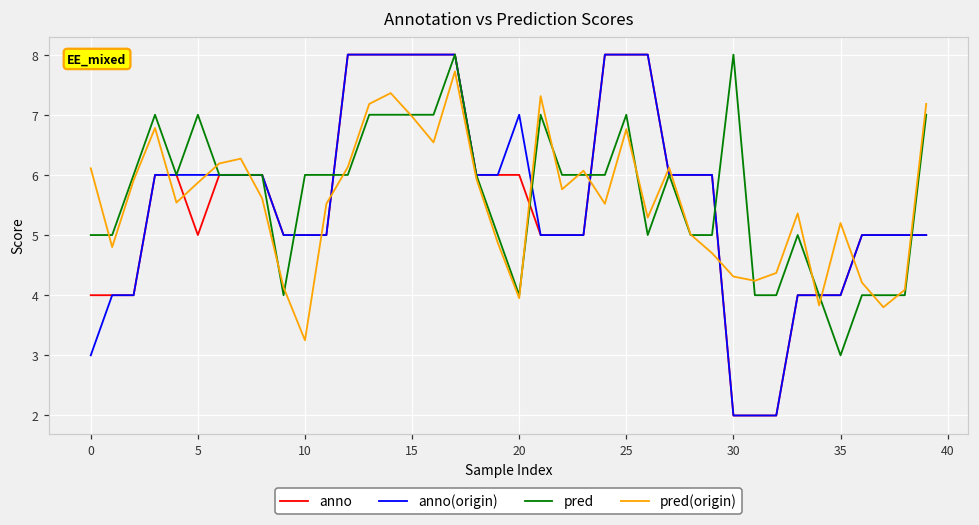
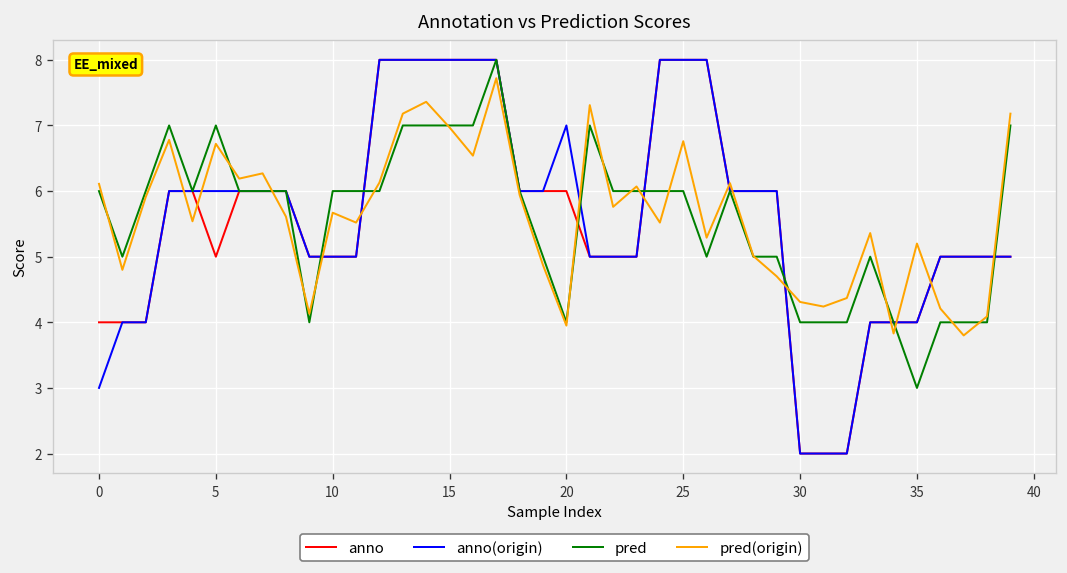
  {
    "anno": {
      "0": 4.0,
      "5": 5.0,
      "20": 6.0
    },
    "anno(origin)": {
      "0": 3.0,
      "5": 6.0,
      "20": 7.0
    },
    "pred": {
-     "0": 5,
+     "0": 6,
      "5": 7,
      "10": 6,
      "20": 4,
-     "25": 7,
-     "30": 8,
+     "25": 6,
+     "30": 4,
      "35": 3
    },
    "pred(origin)": {
      "0": 6.1,
-     "5": 5.9,
-     "10": 3.3,
+     "5": 6.7,
+     "10": 5.7,
      "20": 4.0,
      "25": 6.8,
      "30": 4.3,
      "35": 5.2
    }
  }
